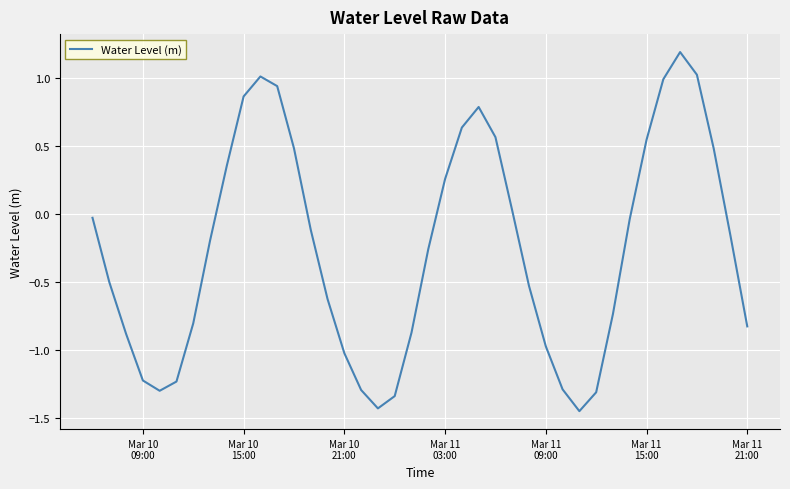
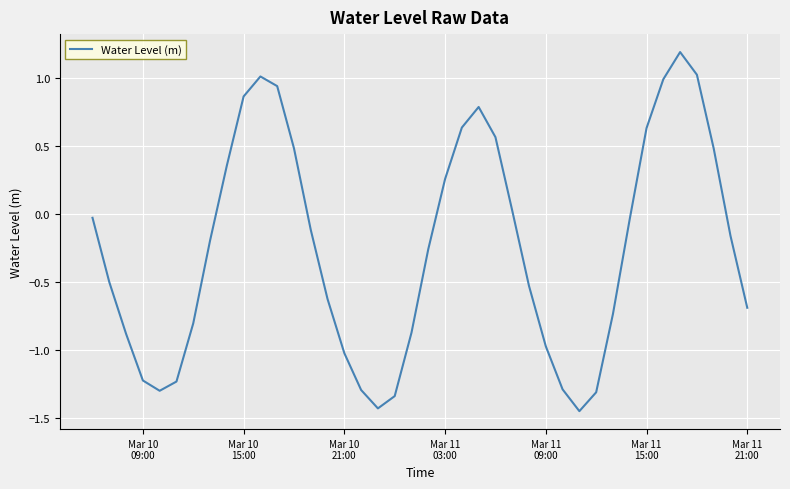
  {
    "Mar 10 09:00": -1.22,
    "Mar 10 15:00": 0.86,
    "Mar 10 21:00": -1.02,
    "Mar 11 03:00": 0.26,
    "Mar 11 09:00": -0.97,
-   "Mar 11 15:00": 0.55,
-   "Mar 11 21:00": -0.82
+   "Mar 11 15:00": 0.63,
+   "Mar 11 21:00": -0.69
  }
